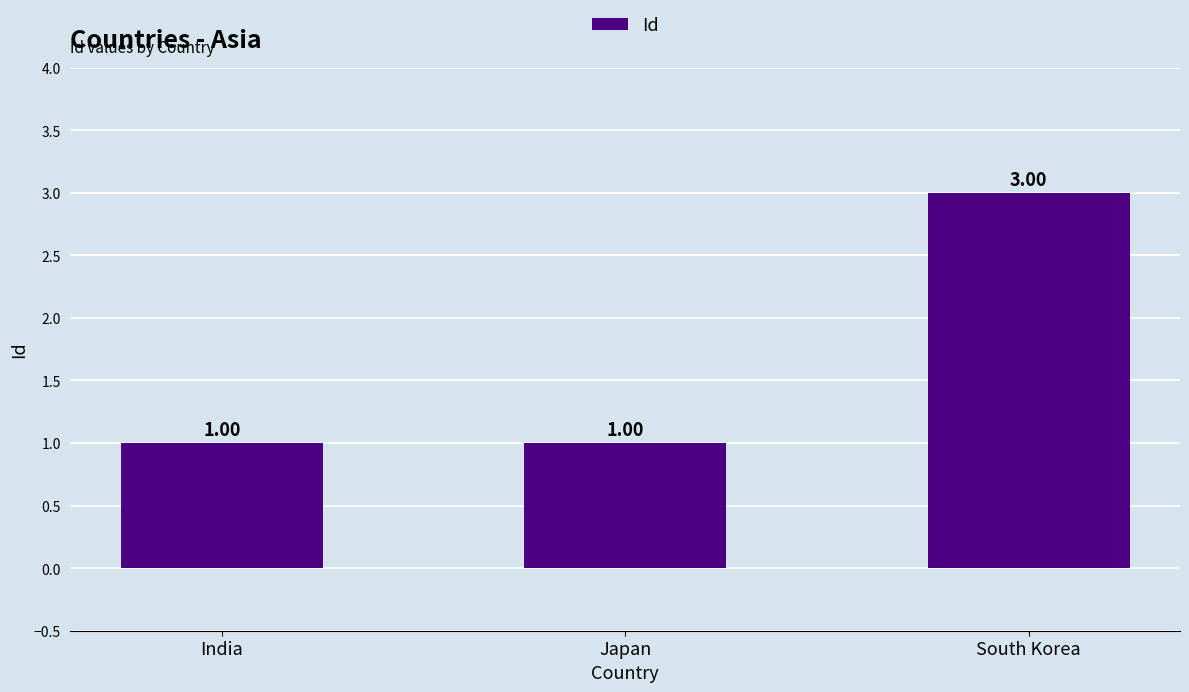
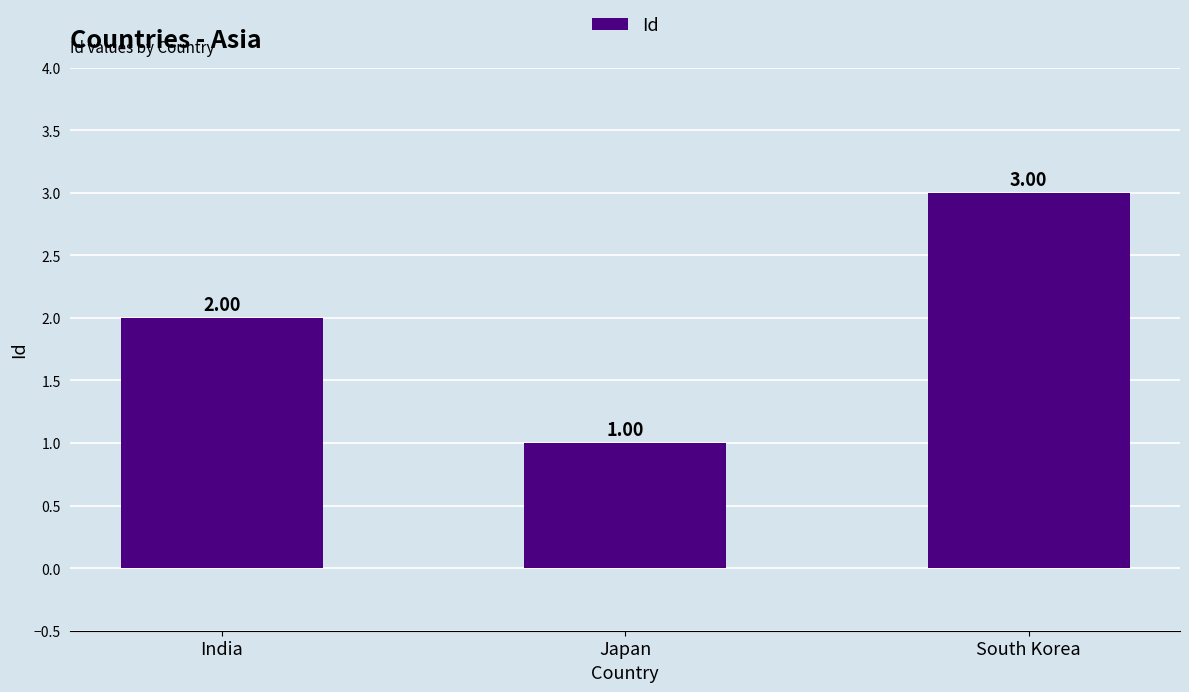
  {
-   "India": 1.00,
+   "India": 2.00,
    "Japan": 1.00,
    "South Korea": 3.00
  }
